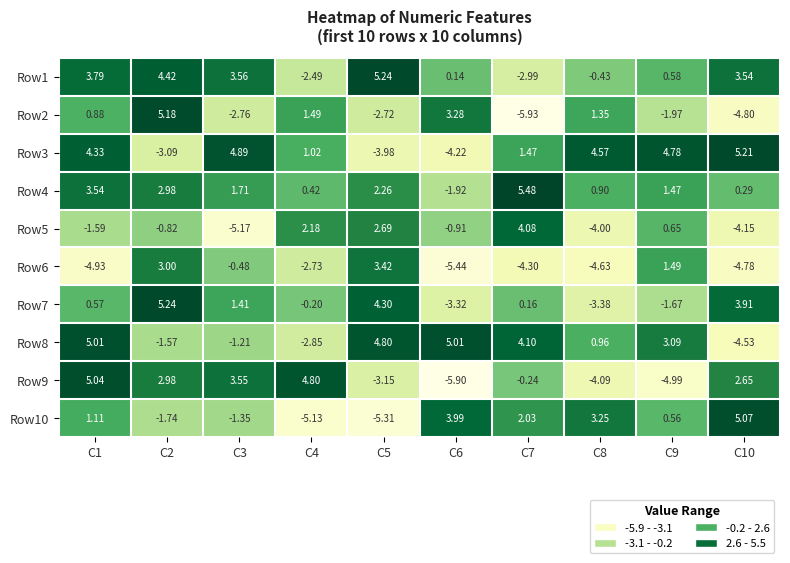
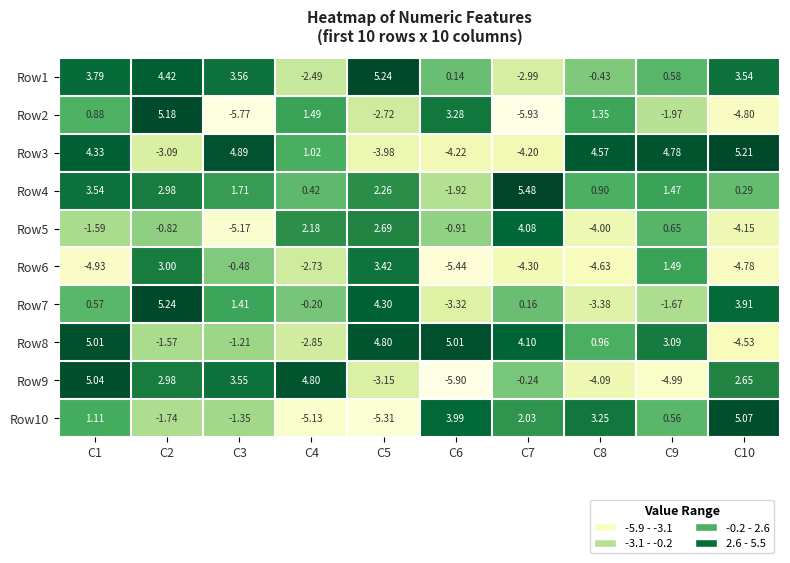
  {
    "Row1": {
      "C1": 3.79,
      "C2": 4.42,
      "C3": 3.56,
      "C4": -2.49,
      "C5": 5.24,
      "C6": 0.14,
      "C7": -2.99,
      "C8": -0.43,
      "C9": 0.58,
      "C10": 3.54
    },
    "Row2": {
      "C1": 0.88,
      "C2": 5.18,
-     "C3": -2.76,
+     "C3": -5.77,
      "C4": 1.49,
      "C5": -2.72,
      "C6": 3.28,
      "C7": -5.93,
      "C8": 1.35,
      "C9": -1.97,
      "C10": -4.80
    },
    "Row3": {
      "C1": 4.33,
      "C2": -3.09,
      "C3": 4.89,
      "C4": 1.02,
      "C5": -3.98,
      "C6": -4.22,
-     "C7": 1.47,
+     "C7": -4.20,
      "C8": 4.57,
      "C9": 4.78,
      "C10": 5.21
    },
    "Row4": {
      "C1": 3.54,
      "C2": 2.98,
      "C3": 1.71,
      "C4": 0.42,
      "C5": 2.26,
      "C6": -1.92,
      "C7": 5.48,
      "C8": 0.90,
      "C9": 1.47,
      "C10": 0.29
    },
    "Row5": {
      "C1": -1.59,
      "C2": -0.82,
      "C3": -5.17,
      "C4": 2.18,
      "C5": 2.69,
      "C6": -0.91,
      "C7": 4.08,
      "C8": -4.00,
      "C9": 0.65,
      "C10": -4.15
    },
    "Row6": {
      "C1": -4.93,
      "C2": 3.00,
      "C3": -0.48,
      "C4": -2.73,
      "C5": 3.42,
      "C6": -5.44,
      "C7": -4.30,
      "C8": -4.63,
      "C9": 1.49,
      "C10": -4.78
    },
    "Row7": {
      "C1": 0.57,
      "C2": 5.24,
      "C3": 1.41,
      "C4": -0.20,
      "C5": 4.30,
      "C6": -3.32,
      "C7": 0.16,
      "C8": -3.38,
      "C9": -1.67,
      "C10": 3.91
    },
    "Row8": {
      "C1": 5.01,
      "C2": -1.57,
      "C3": -1.21,
      "C4": -2.85,
      "C5": 4.80,
      "C6": 5.01,
      "C7": 4.10,
      "C8": 0.96,
      "C9": 3.09,
      "C10": -4.53
    },
    "Row9": {
      "C1": 5.04,
      "C2": 2.98,
      "C3": 3.55,
      "C4": 4.80,
      "C5": -3.15,
      "C6": -5.90,
      "C7": -0.24,
      "C8": -4.09,
      "C9": -4.99,
      "C10": 2.65
    },
    "Row10": {
      "C1": 1.11,
      "C2": -1.74,
      "C3": -1.35,
      "C4": -5.13,
      "C5": -5.31,
      "C6": 3.99,
      "C7": 2.03,
      "C8": 3.25,
      "C9": 0.56,
      "C10": 5.07
    }
  }
